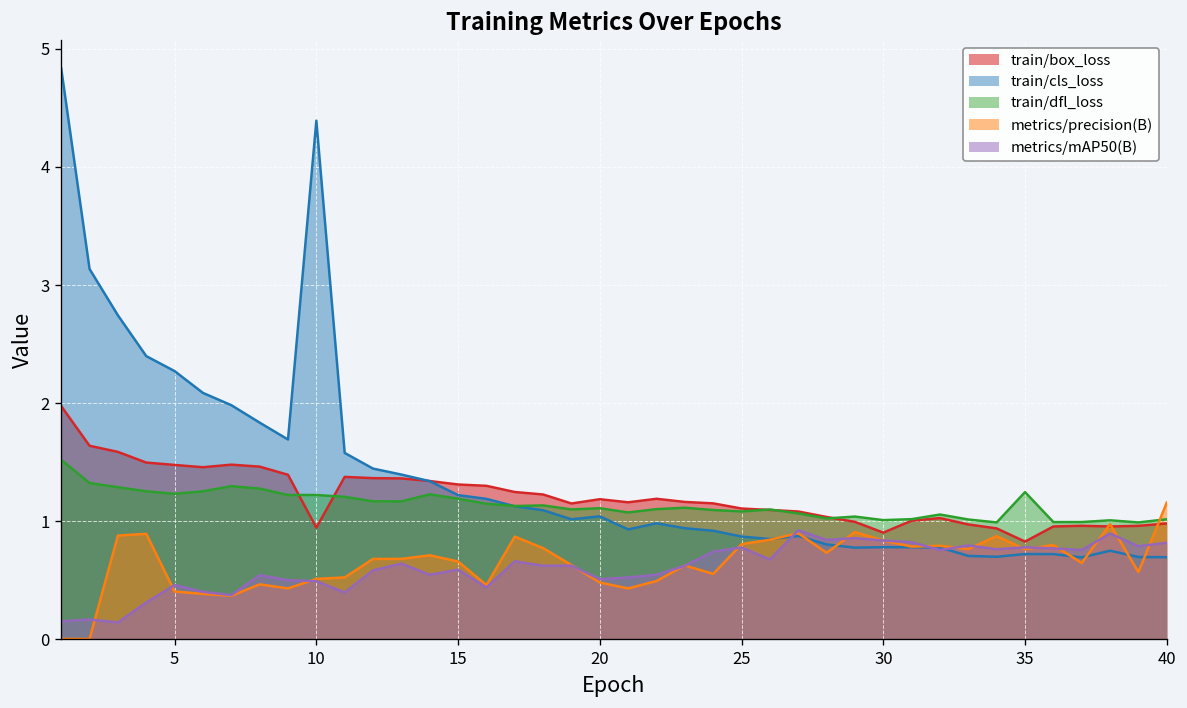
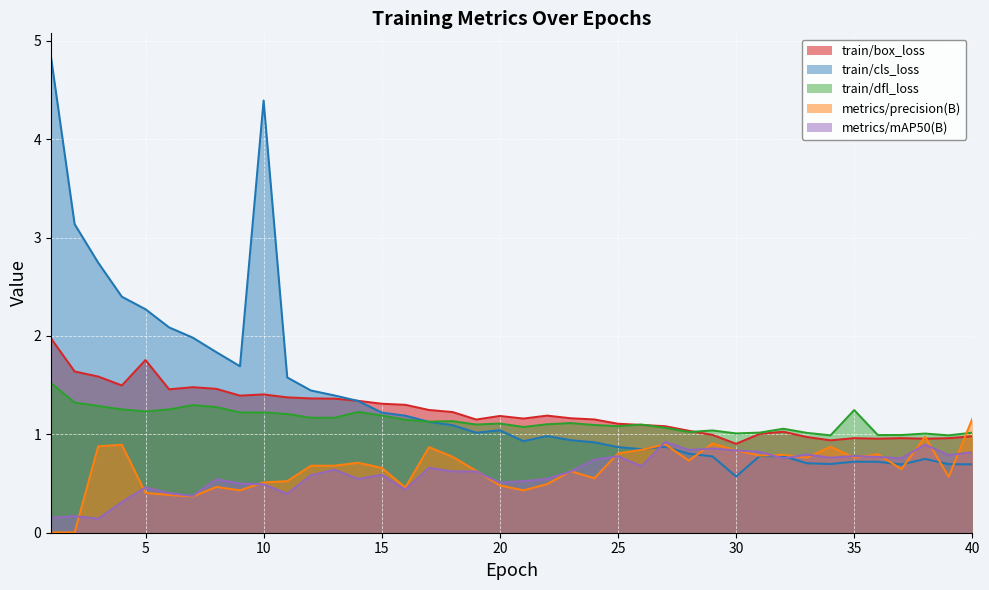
  {
    "train/box_loss": {
-     "5": 1.5,
-     "10": 0.9,
+     "5": 1.8,
+     "10": 1.4,
      "15": 1.3,
      "20": 1.2,
      "30": 0.9,
-     "35": 0.8,
+     "35": 1.0,
      "40": 1.0
    },
    "train/cls_loss": {
      "5": 2.3,
      "10": 4.4,
      "15": 1.2,
      "20": 1.0,
      "25": 0.9,
-     "30": 0.8,
+     "30": 0.6,
      "35": 0.7,
      "40": 0.7
    },
    "train/dfl_loss": {
      "5": 1.2,
      "10": 1.2,
      "15": 1.2,
      "20": 1.1,
      "30": 1.0,
      "35": 1.2,
      "40": 1.0
    },
    "metrics/precision(B)": {
      "5": 0.4,
      "15": 0.7,
      "20": 0.5,
      "25": 0.8,
      "40": 1.2
    },
    "metrics/mAP50(B)": {
      "5": 0.5,
      "15": 0.6,
      "20": 0.5,
      "25": 0.8,
      "40": 0.8
    }
  }
